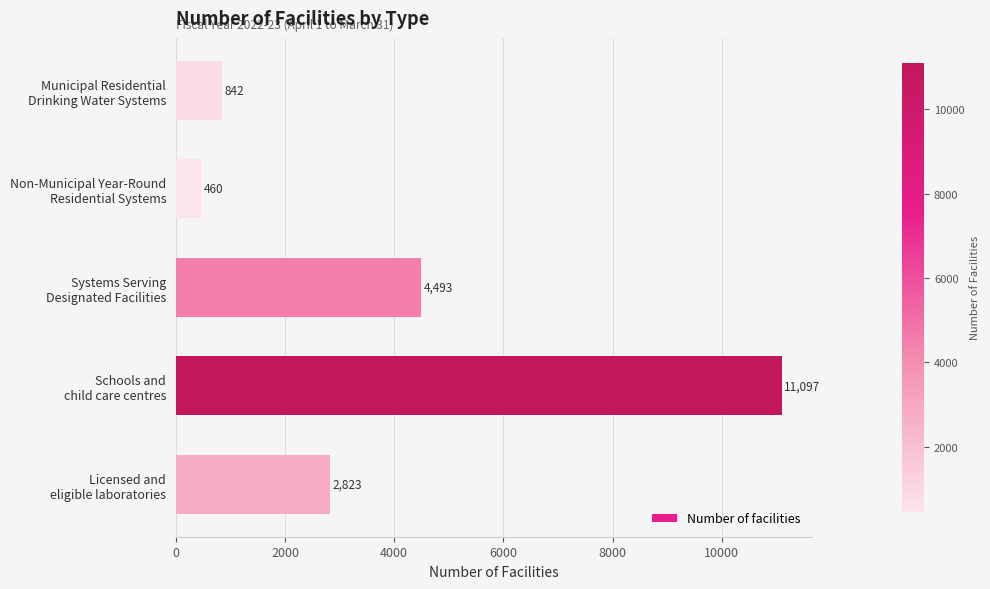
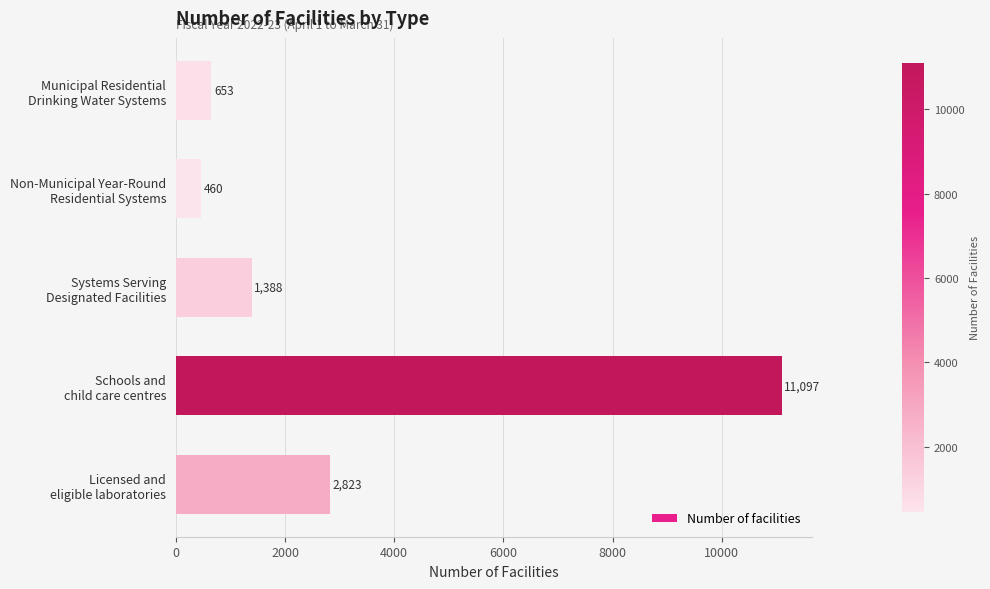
  {
-   "Municipal Residential Drinking Water Systems": "842",
+   "Municipal Residential Drinking Water Systems": "653",
    "Non-Municipal Year-Round Residential Systems": "460",
-   "Systems Serving Designated Facilities": "4,493",
+   "Systems Serving Designated Facilities": "1,388",
    "Schools and child care centres": "11,097",
    "Licensed and eligible laboratories": "2,823"
  }
